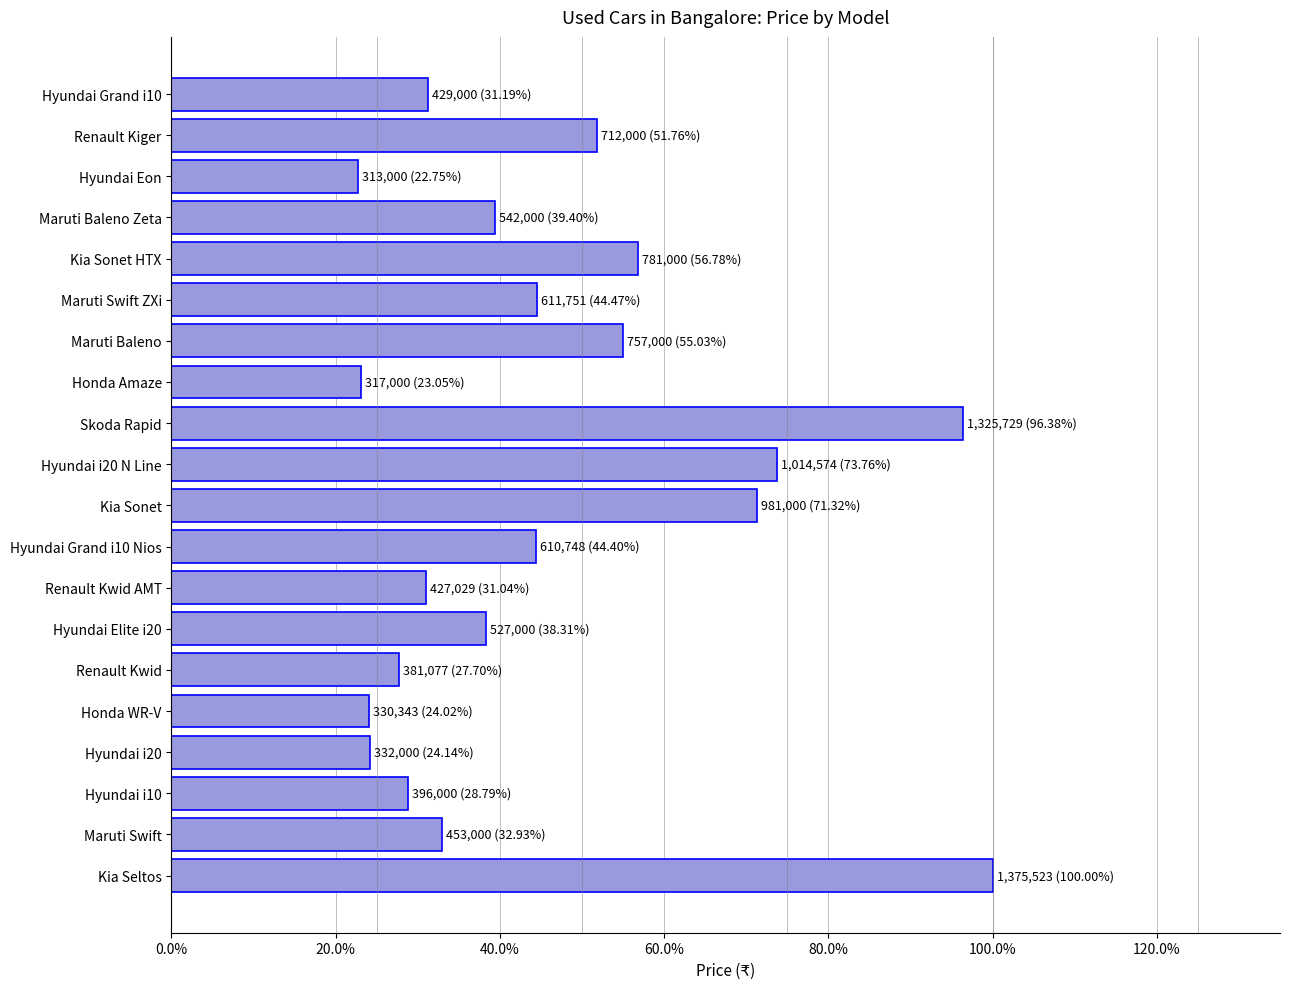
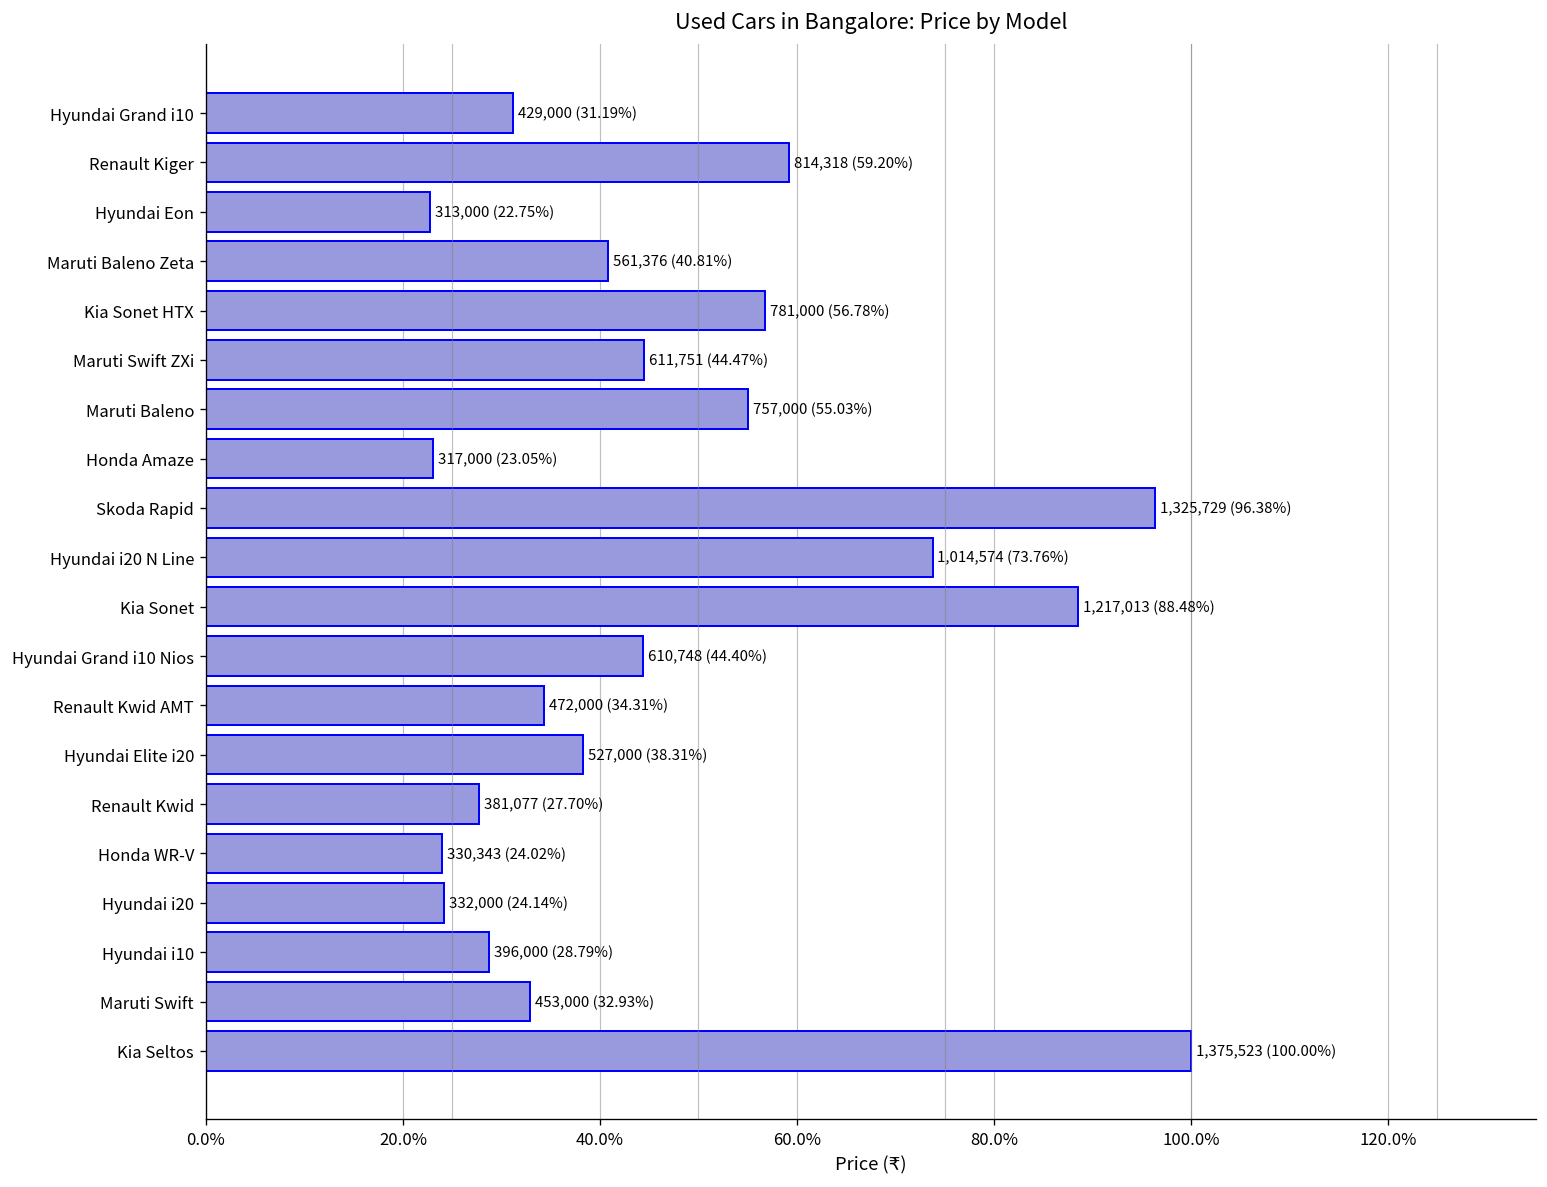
  {
    "Hyundai Grand i10": "(31.19%)",
-   "Renault Kiger": "712,000 (51.76%)",
+   "Renault Kiger": "814,318 (59.20%)",
    "Hyundai Eon": "(22.75%)",
-   "Maruti Baleno Zeta": "542,000 (39.40%)",
+   "Maruti Baleno Zeta": "561,376 (40.81%)",
    "Kia Sonet HTX": "(56.78%)",
    "Maruti Swift ZXi": "(44.47%)",
    "Maruti Baleno": "(55.03%)",
    "Honda Amaze": "(23.05%)",
    "Skoda Rapid": "(96.38%)",
    "Hyundai i20 N Line": "(73.76%)",
-   "Kia Sonet": "981,000 (71.32%)",
+   "Kia Sonet": "1,217,013 (88.48%)",
    "Hyundai Grand i10 Nios": "(44.40%)",
-   "Renault Kwid AMT": "427,029 (31.04%)",
+   "Renault Kwid AMT": "472,000 (34.31%)",
    "Hyundai Elite i20": "(38.31%)",
    "Renault Kwid": "(27.70%)",
    "Honda WR-V": "(24.02%)",
    "Hyundai i20": "(24.14%)",
    "Hyundai i10": "(28.79%)",
    "Maruti Swift": "(32.93%)",
    "Kia Seltos": "(100.00%)"
  }
